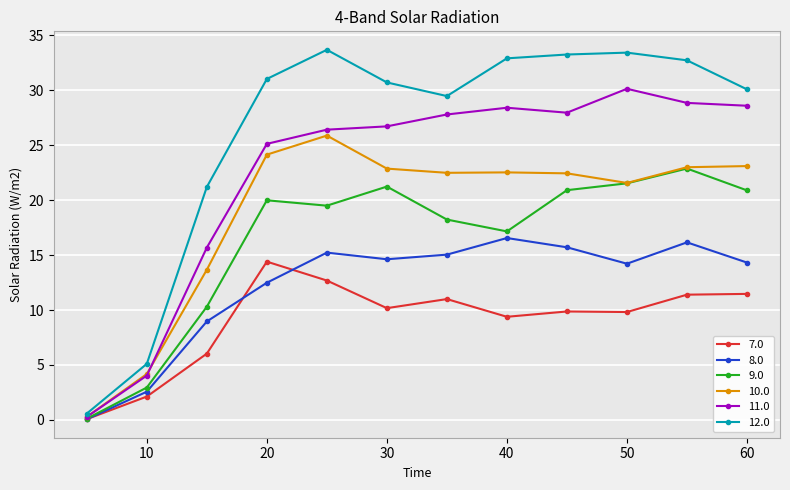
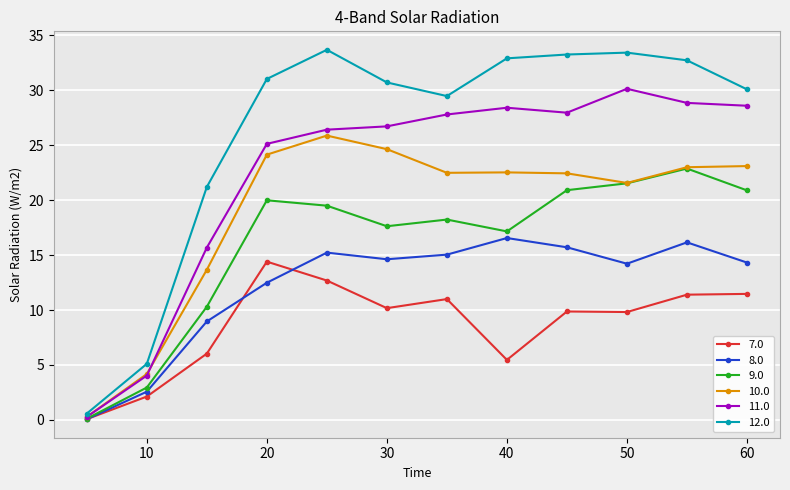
  {
    "7.0": {
      "10": 2.1,
      "20": 14.4,
      "30": 10.2,
-     "40": 9.4,
+     "40": 5.5,
      "50": 9.8,
      "60": 11.5
    },
    "8.0": {
      "10": 2.6,
      "20": 12.5,
      "30": 14.6,
      "40": 16.5,
      "50": 14.2,
      "60": 14.3
    },
    "9.0": {
      "10": 2.9,
      "20": 20.0,
-     "30": 21.2,
+     "30": 17.6,
      "40": 17.2,
      "60": 20.9
    },
    "10.0": {
      "20": 24.1,
-     "30": 22.9,
+     "30": 24.6,
      "40": 22.5,
      "60": 23.1
    },
    "11.0": {
      "20": 25.1,
      "30": 26.7,
      "40": 28.4,
      "50": 30.1,
      "60": 28.6
    },
    "12.0": {
      "10": 5.1,
      "20": 31.0,
      "30": 30.7,
      "40": 32.9,
      "50": 33.4,
      "60": 30.1
    }
  }
